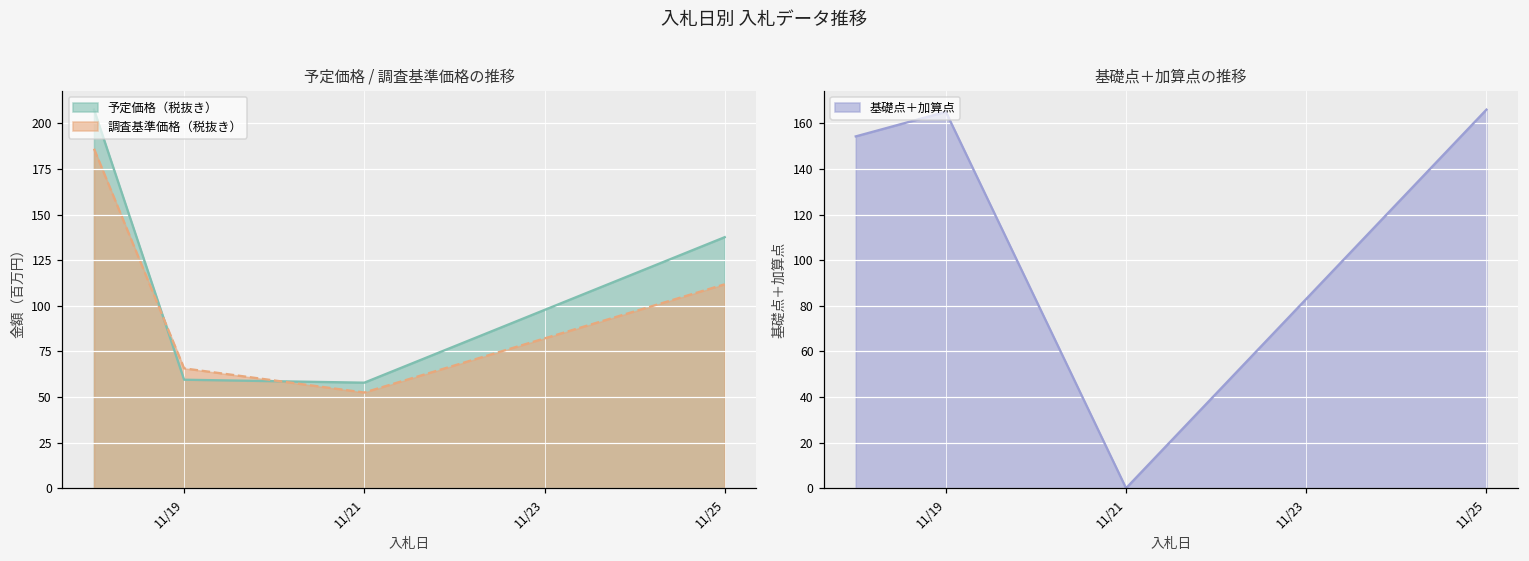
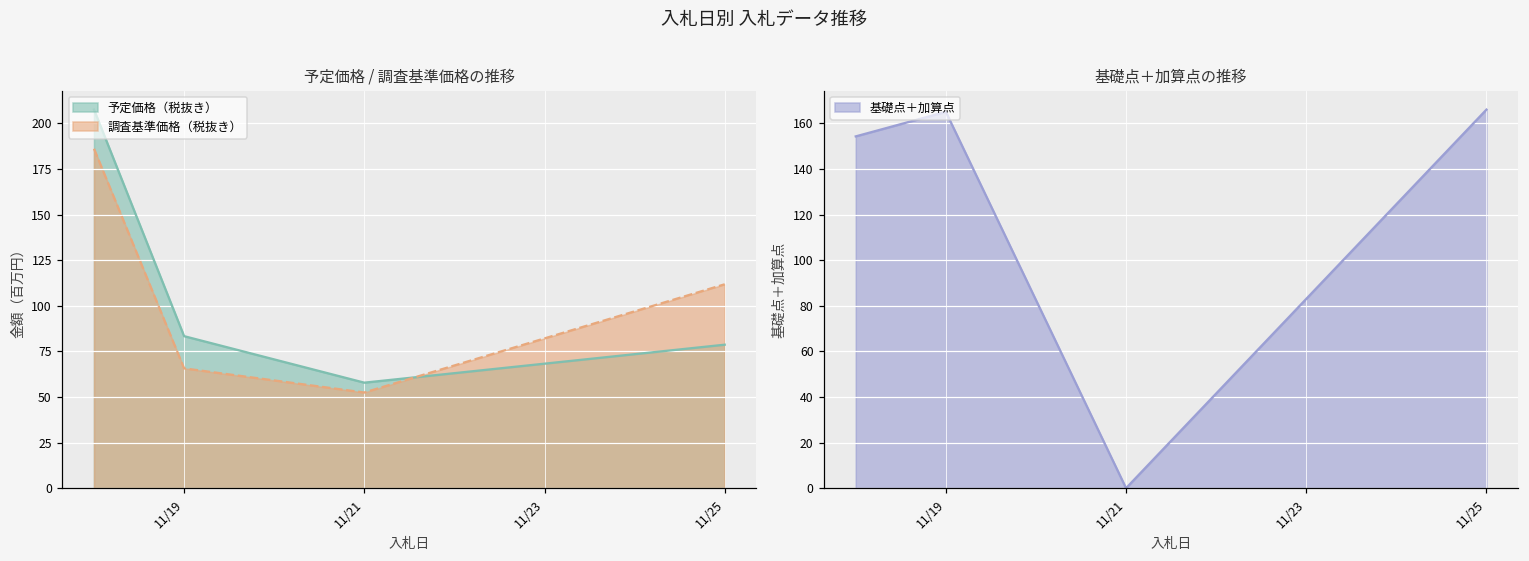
  {
    "予定価格 / 調査基準価格の推移": {
      "予定価格（税抜き）": {
-       "11/19": 59,
+       "11/19": 83,
        "11/21": 58,
-       "11/25": 138
+       "11/25": 79
      },
      "調査基準価格（税抜き）": {
        "11/19": 66,
        "11/21": 52,
        "11/25": 112
      }
    },
    "基礎点＋加算点の推移": {
      "11/21": 0,
      "11/25": 166
    }
  }
